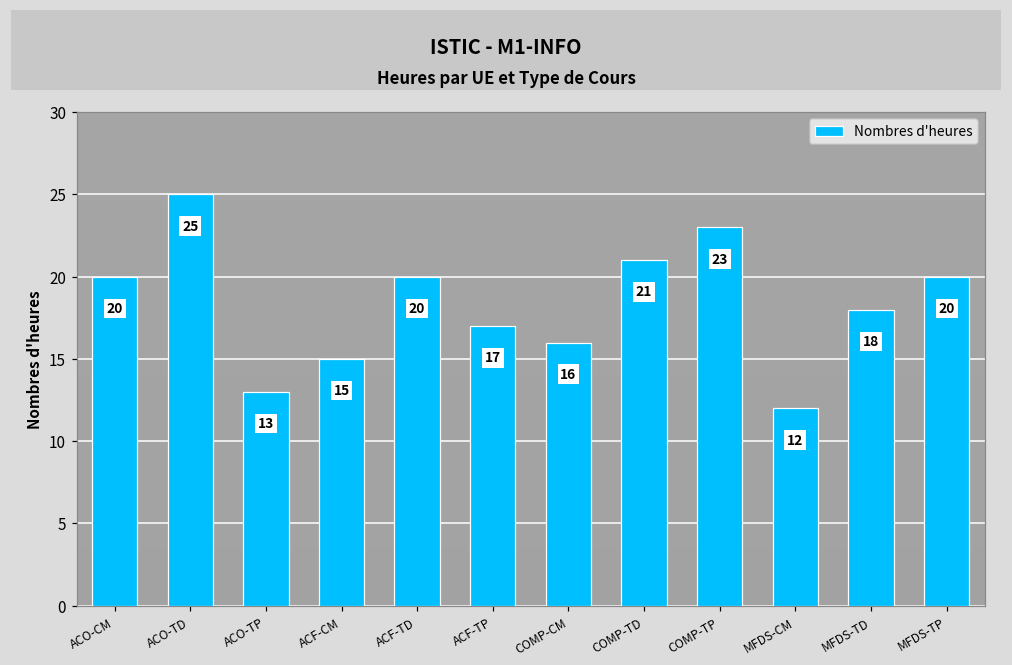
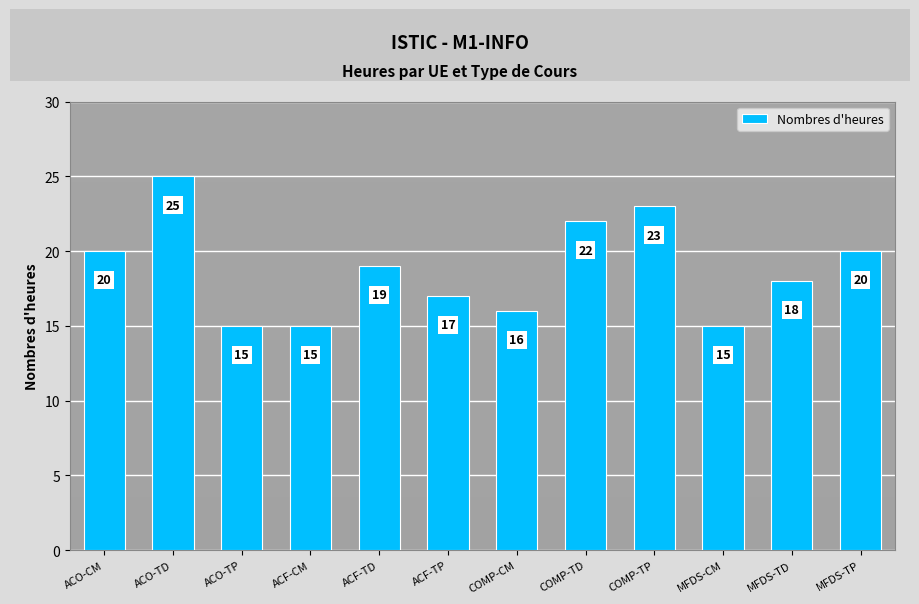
  {
-   "ACO-TP": 13,
-   "ACF-TD": 20,
-   "COMP-TD": 21,
-   "MFDS-CM": 12
+   "ACO-TP": 15,
+   "ACF-TD": 19,
+   "COMP-TD": 22,
+   "MFDS-CM": 15
  }
